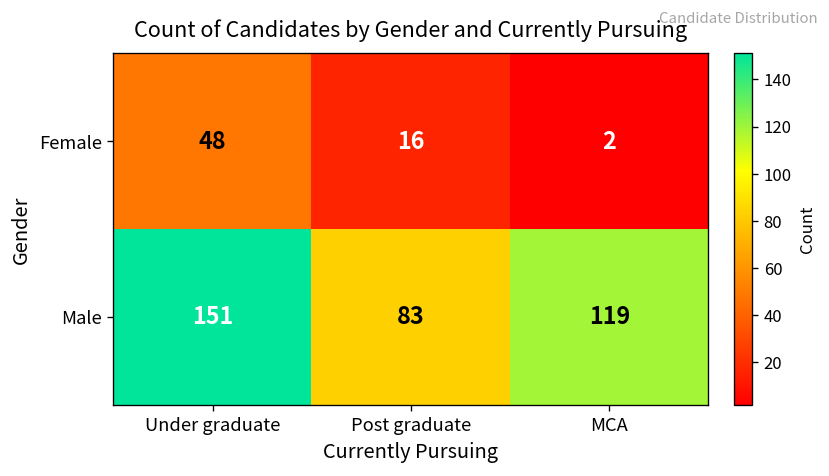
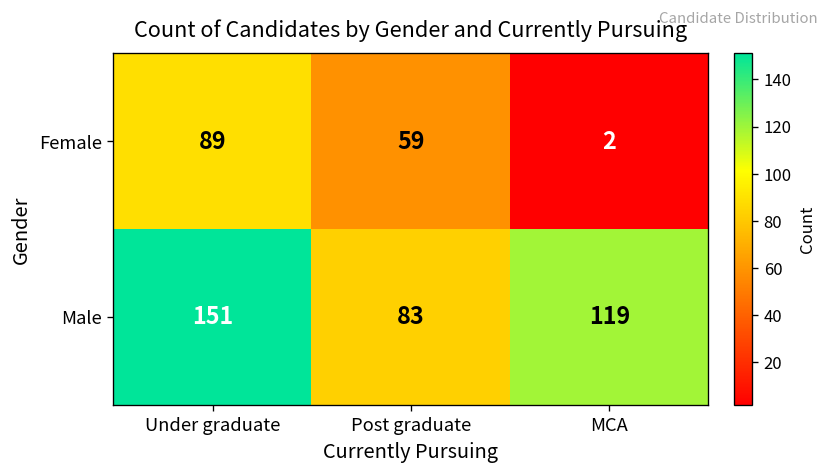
  {
    "Female": {
-     "Under graduate": 48,
-     "Post graduate": 16,
+     "Under graduate": 89,
+     "Post graduate": 59,
      "MCA": 2
    },
    "Male": {
      "Under graduate": 151,
      "Post graduate": 83,
      "MCA": 119
    }
  }
